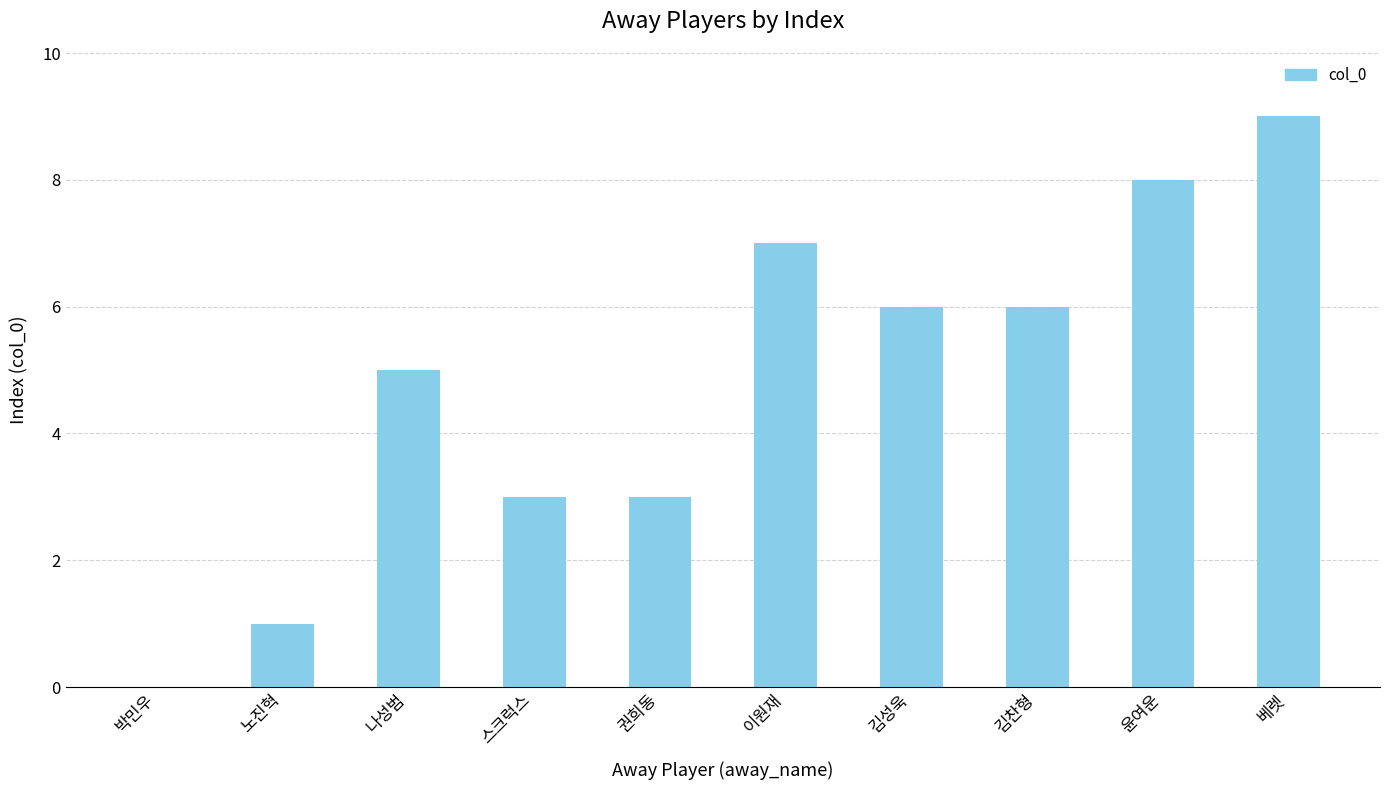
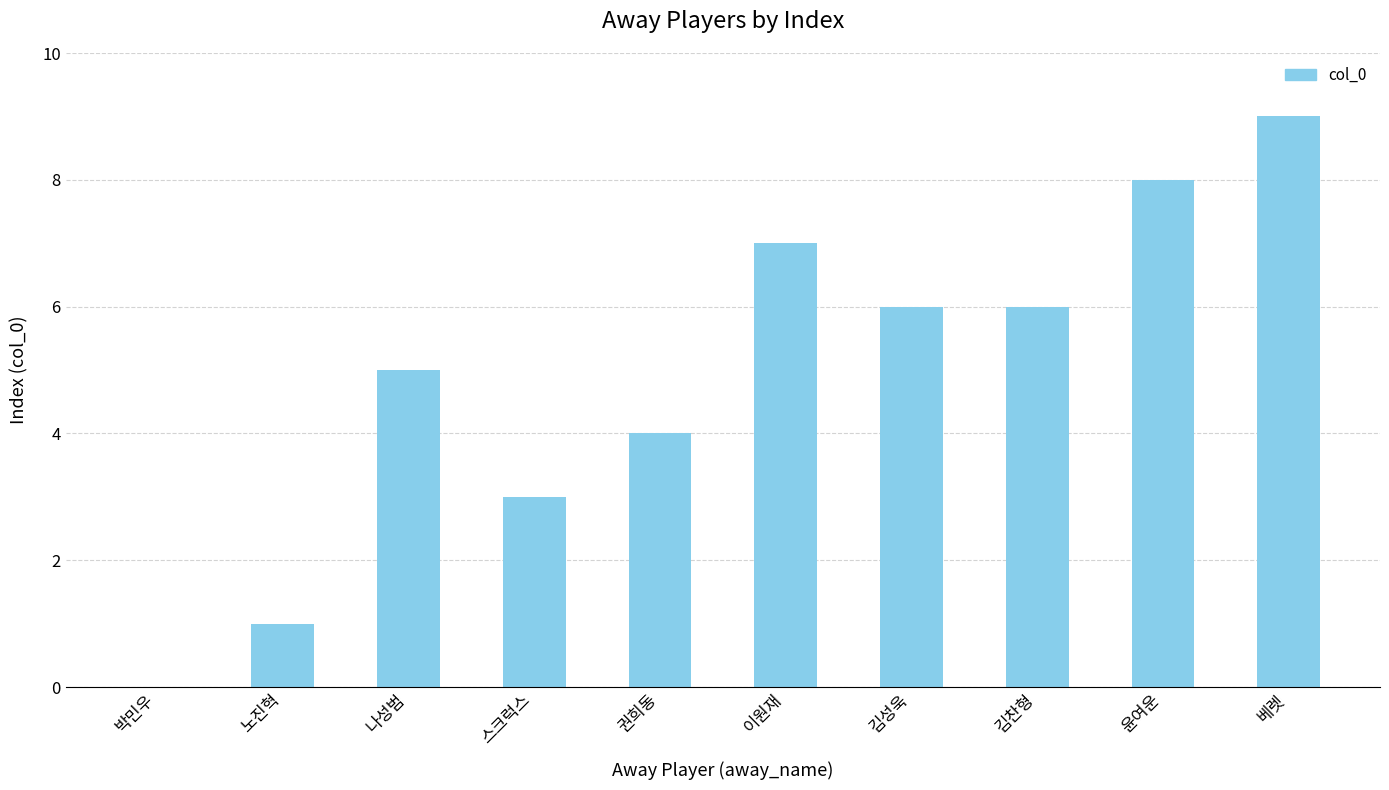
  {
    "박민우": 0,
    "노진혁": 1,
    "나성범": 5,
    "스크럭스": 3,
-   "권희동": 3,
+   "권희동": 4,
    "이원재": 7,
    "김성욱": 6,
    "김찬형": 6,
    "윤여운": 8,
    "베렛": 9
  }
